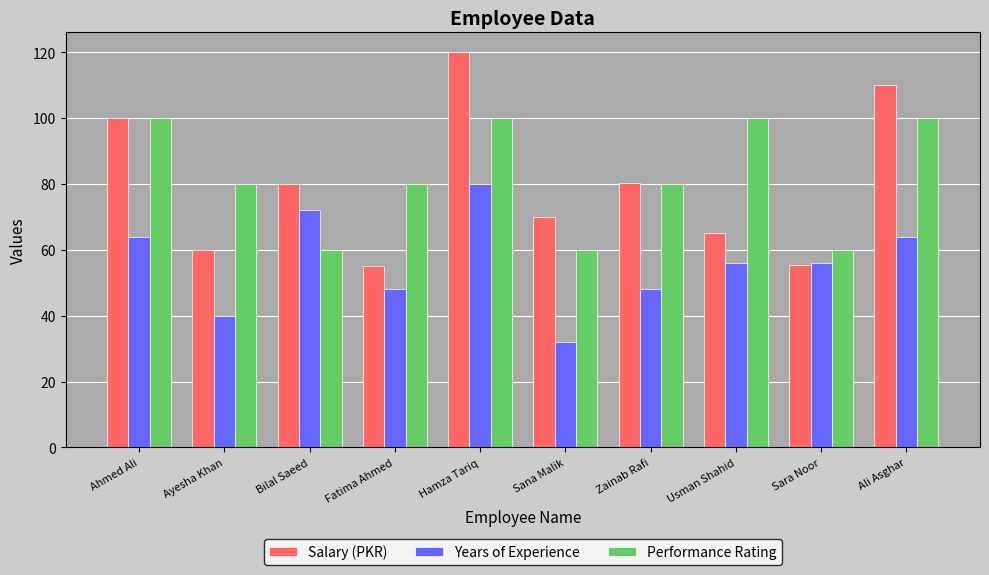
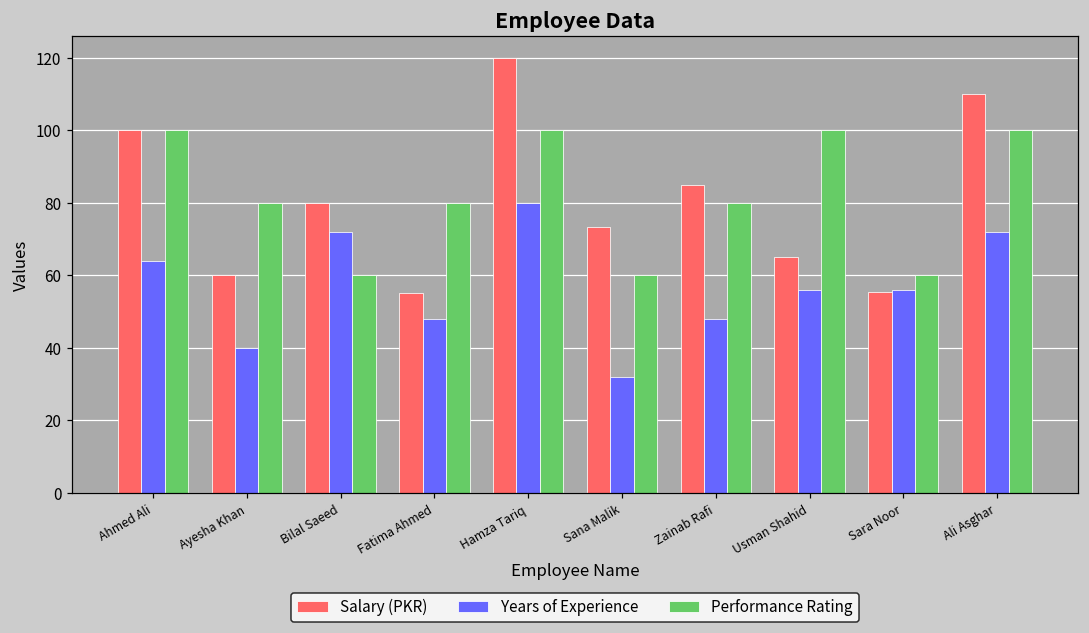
  {
    "Salary (PKR)": {
      "Ahmed Ali": 100,
      "Ayesha Khan": 60,
      "Bilal Saeed": 80,
      "Fatima Ahmed": 55,
      "Hamza Tariq": 120,
-     "Sana Malik": 70,
-     "Zainab Rafi": 80,
+     "Sana Malik": 73,
+     "Zainab Rafi": 85,
      "Usman Shahid": 65,
      "Sara Noor": 55,
      "Ali Asghar": 110
    },
    "Years of Experience": {
      "Ahmed Ali": 64,
      "Ayesha Khan": 40,
      "Bilal Saeed": 72,
      "Fatima Ahmed": 48,
      "Hamza Tariq": 80,
      "Sana Malik": 32,
      "Zainab Rafi": 48,
      "Usman Shahid": 56,
      "Sara Noor": 56,
-     "Ali Asghar": 64
+     "Ali Asghar": 72
    },
    "Performance Rating": {
      "Ahmed Ali": 100,
      "Ayesha Khan": 80,
      "Bilal Saeed": 60,
      "Fatima Ahmed": 80,
      "Hamza Tariq": 100,
      "Sana Malik": 60,
      "Zainab Rafi": 80,
      "Usman Shahid": 100,
      "Sara Noor": 60,
      "Ali Asghar": 100
    }
  }
